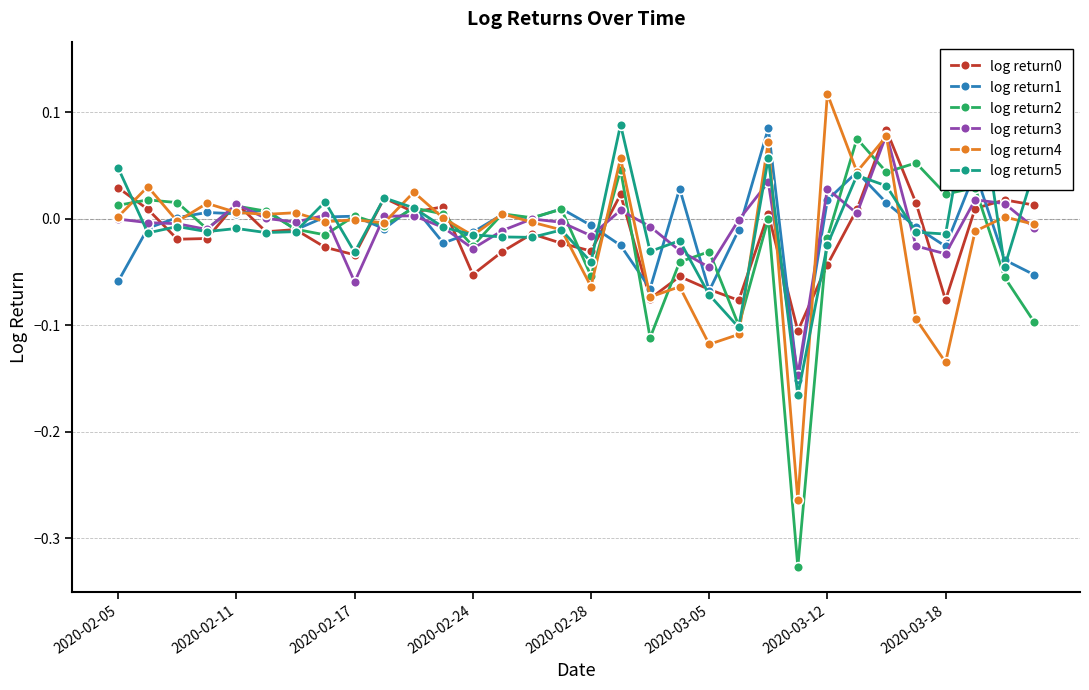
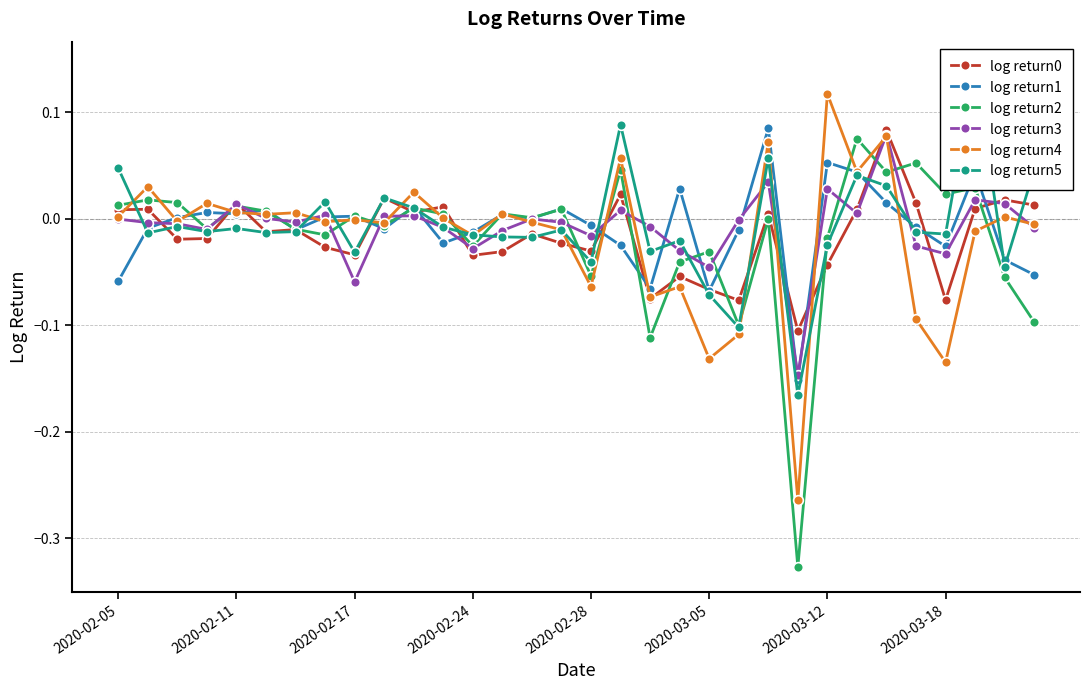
  {
    "log return0": {
-     "2020-02-05": 0.029,
-     "2020-02-24": -0.053,
+     "2020-02-05": 0.008,
+     "2020-02-24": -0.034,
      "2020-02-28": -0.030,
      "2020-03-12": -0.043,
      "2020-03-18": -0.076
    },
    "log return1": {
      "2020-02-05": -0.059,
      "2020-02-24": -0.013,
      "2020-02-28": -0.006,
-     "2020-03-12": 0.017,
+     "2020-03-12": 0.053,
      "2020-03-18": -0.026
    },
    "log return3": {
      "2020-02-17": -0.059,
      "2020-02-24": -0.028,
      "2020-02-28": -0.016,
      "2020-03-05": -0.046,
      "2020-03-12": 0.028,
      "2020-03-18": -0.033
    },
    "log return4": {
      "2020-02-17": -0.001,
      "2020-02-28": -0.064,
-     "2020-03-05": -0.118,
+     "2020-03-05": -0.132,
      "2020-03-12": 0.117,
      "2020-03-18": -0.135
    }
  }
